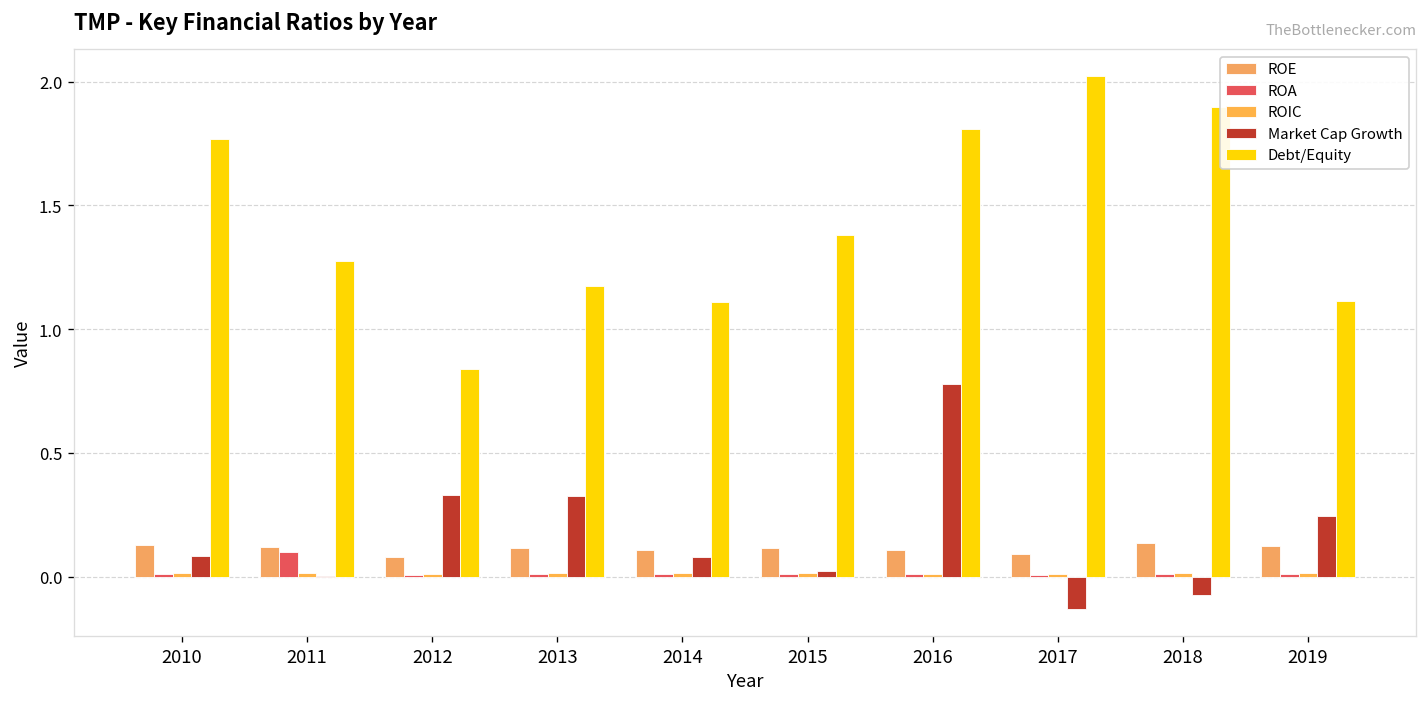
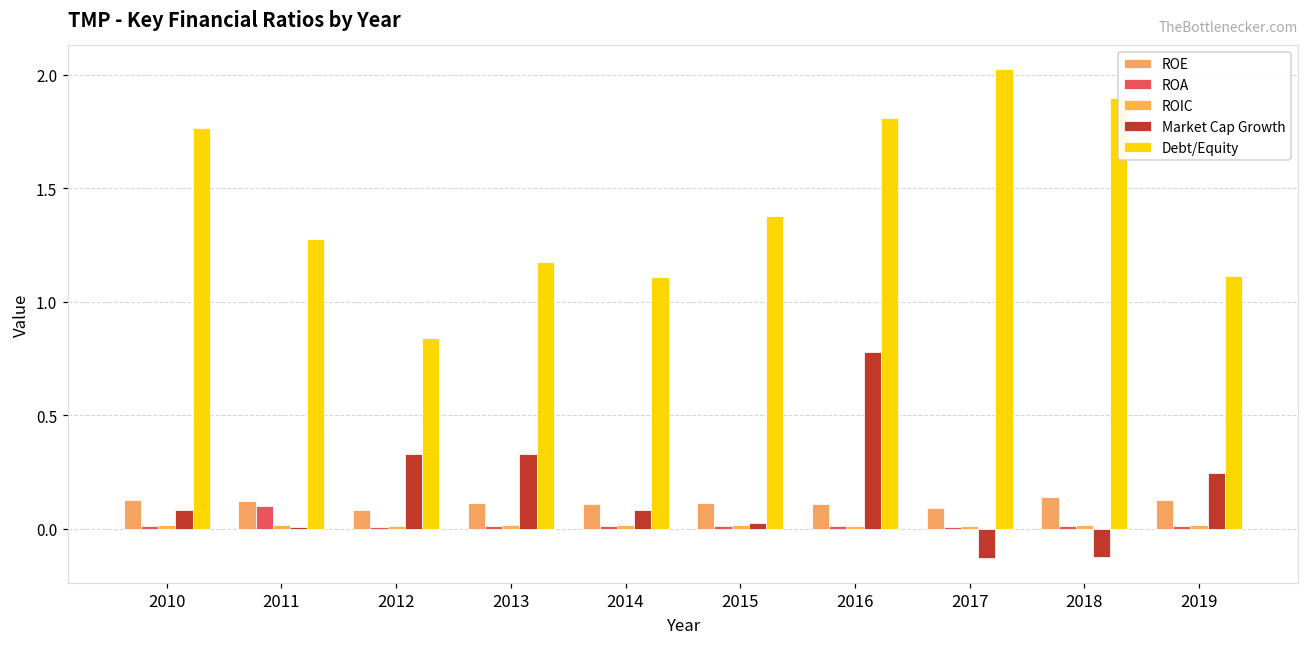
  {
    "ROA": {
      "2011": 0.10
    },
    "Market Cap Growth": {
      "2010": 0.08,
      "2012": 0.33,
      "2013": 0.33,
      "2014": 0.08,
      "2015": 0.03,
      "2016": 0.78,
      "2017": -0.13,
-     "2018": -0.07,
+     "2018": -0.12,
      "2019": 0.25
    },
    "Debt/Equity": {
      "2010": 1.77,
      "2011": 1.28,
      "2012": 0.84,
      "2013": 1.18,
      "2014": 1.11,
      "2015": 1.38,
      "2016": 1.81,
      "2017": 2.02,
      "2019": 1.11
    }
  }
